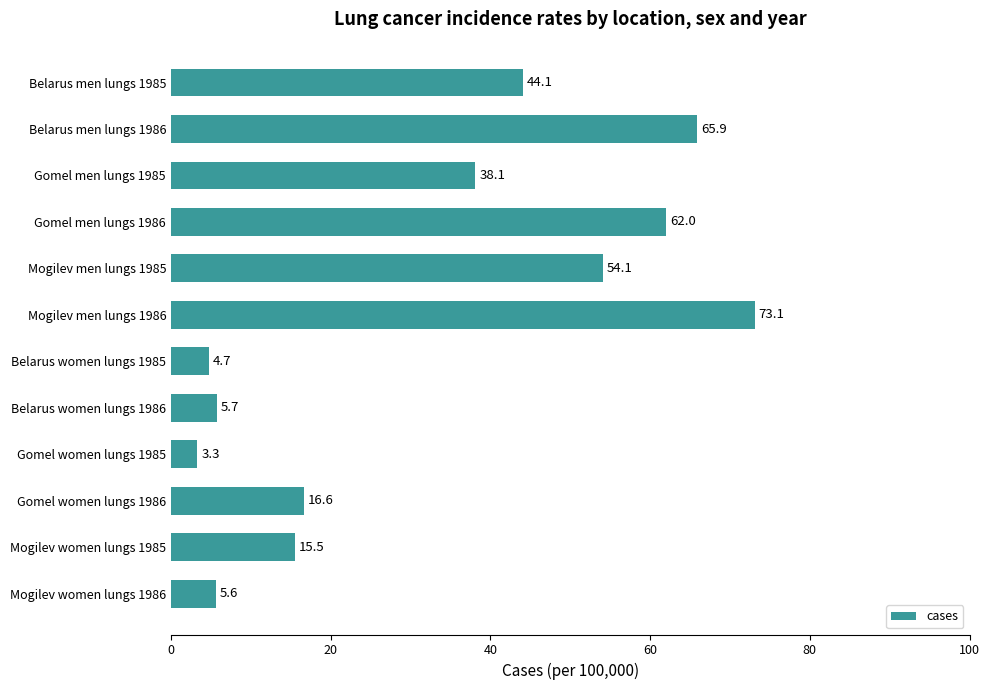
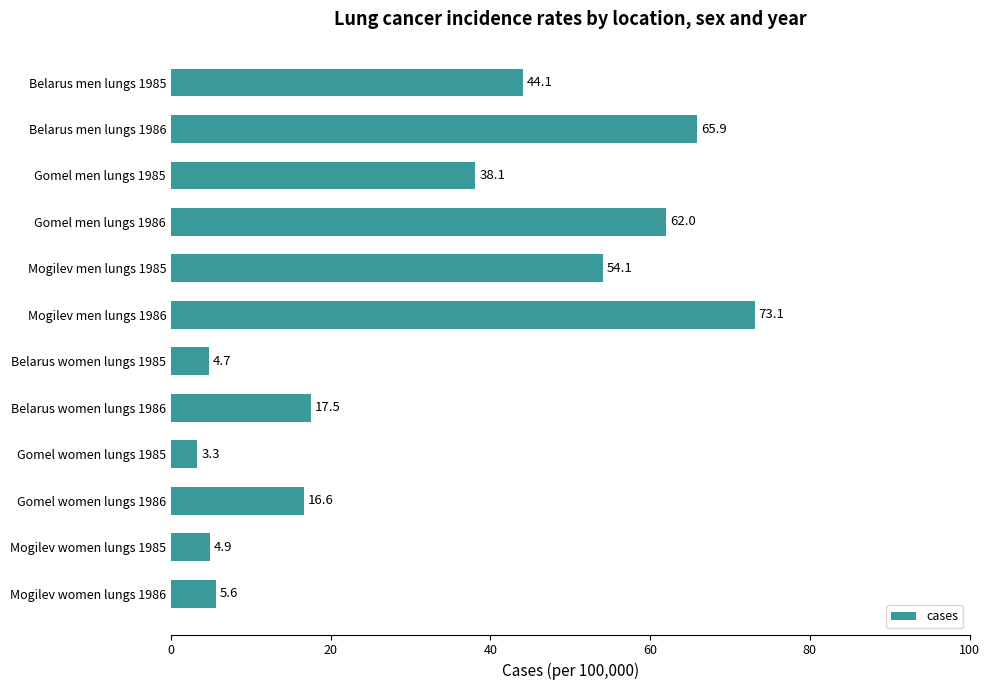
  {
    "Belarus men lungs 1985": 44.1,
    "Belarus men lungs 1986": 65.9,
    "Gomel men lungs 1985": 38.1,
    "Gomel men lungs 1986": 62.0,
    "Mogilev men lungs 1985": 54.1,
    "Mogilev men lungs 1986": 73.1,
    "Belarus women lungs 1985": 4.7,
-   "Belarus women lungs 1986": 5.7,
+   "Belarus women lungs 1986": 17.5,
    "Gomel women lungs 1985": 3.3,
    "Gomel women lungs 1986": 16.6,
-   "Mogilev women lungs 1985": 15.5,
+   "Mogilev women lungs 1985": 4.9,
    "Mogilev women lungs 1986": 5.6
  }
